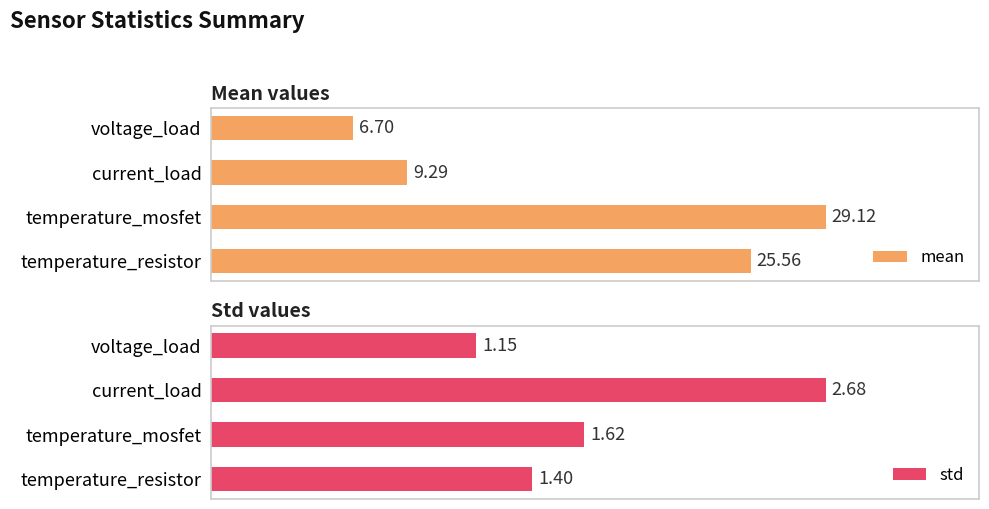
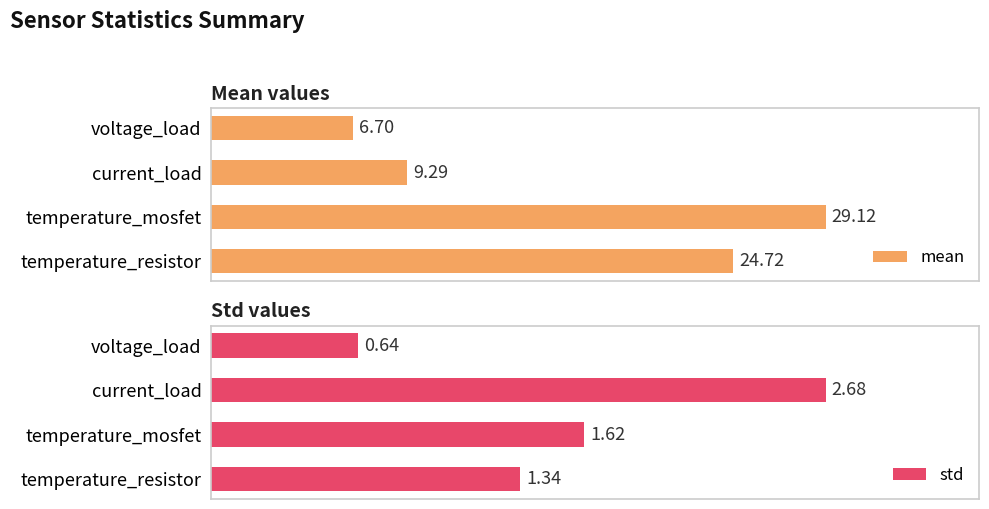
  {
    "Mean values": {
      "voltage_load": 6.70,
      "current_load": 9.29,
      "temperature_mosfet": 29.12,
-     "temperature_resistor": 25.56
+     "temperature_resistor": 24.72
    },
    "Std values": {
-     "voltage_load": 1.15,
+     "voltage_load": 0.64,
      "current_load": 2.68,
      "temperature_mosfet": 1.62,
-     "temperature_resistor": 1.40
+     "temperature_resistor": 1.34
    }
  }
